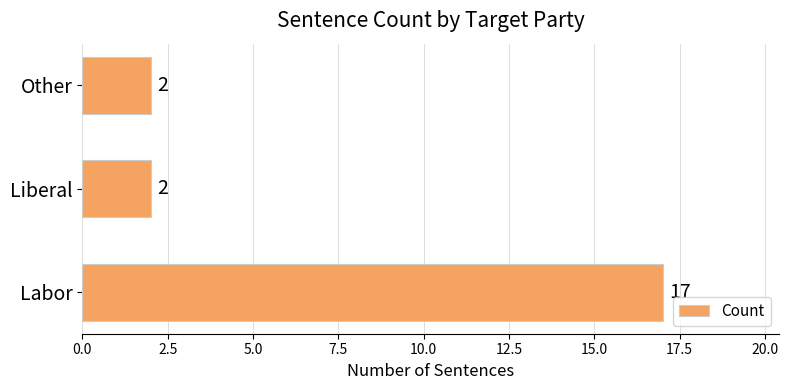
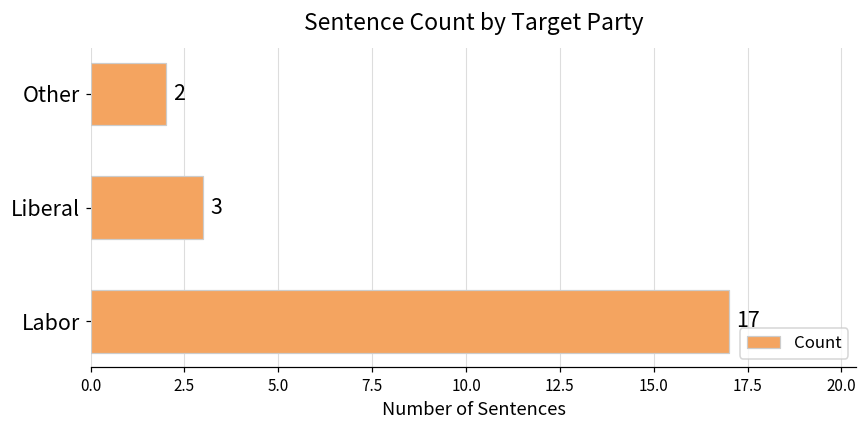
  {
    "Other": 2,
-   "Liberal": 2
+   "Liberal": 3
  }
